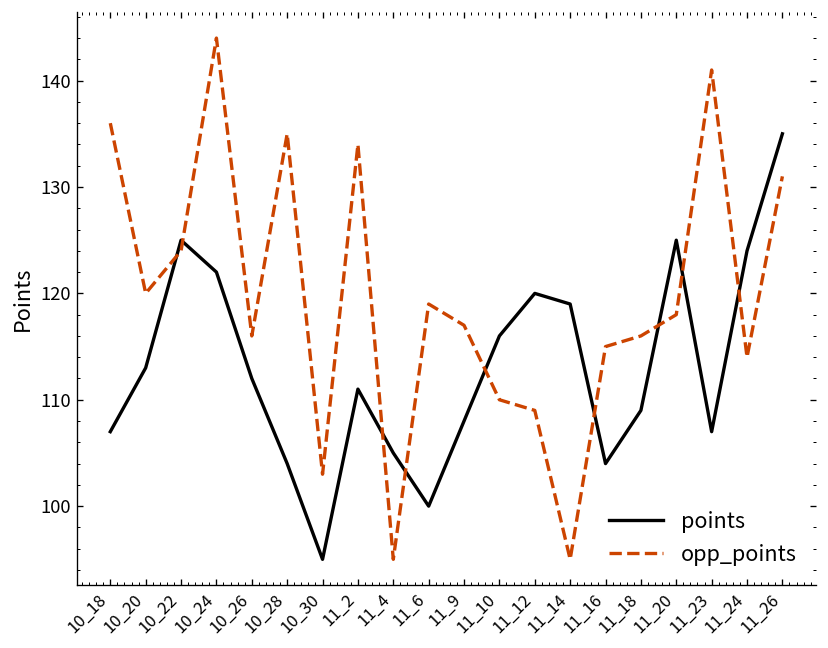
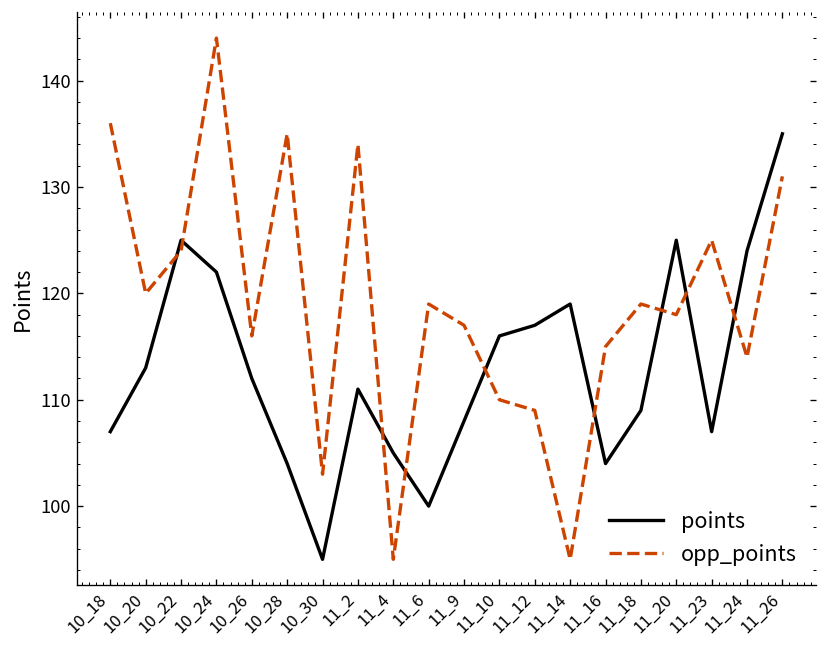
  {
    "points": {
      "10_18": 107,
      "10_20": 113,
      "10_22": 125,
      "10_24": 122,
      "10_26": 112,
      "10_28": 104,
      "10_30": 95,
      "11_2": 111,
      "11_4": 105,
      "11_6": 100,
      "11_9": 108,
      "11_10": 116,
-     "11_12": 120,
+     "11_12": 117,
      "11_14": 119,
      "11_16": 104,
      "11_18": 109,
      "11_20": 125,
      "11_23": 107,
      "11_24": 124,
      "11_26": 135
    },
    "opp_points": {
      "10_18": 136,
      "10_20": 120,
      "10_22": 124,
      "10_24": 144,
      "10_26": 116,
      "10_28": 135,
      "10_30": 103,
      "11_2": 134,
      "11_4": 95,
      "11_6": 119,
      "11_9": 117,
      "11_10": 110,
      "11_12": 109,
      "11_14": 95,
      "11_16": 115,
-     "11_18": 116,
+     "11_18": 119,
      "11_20": 118,
-     "11_23": 141,
+     "11_23": 125,
      "11_24": 114,
      "11_26": 131
    }
  }
